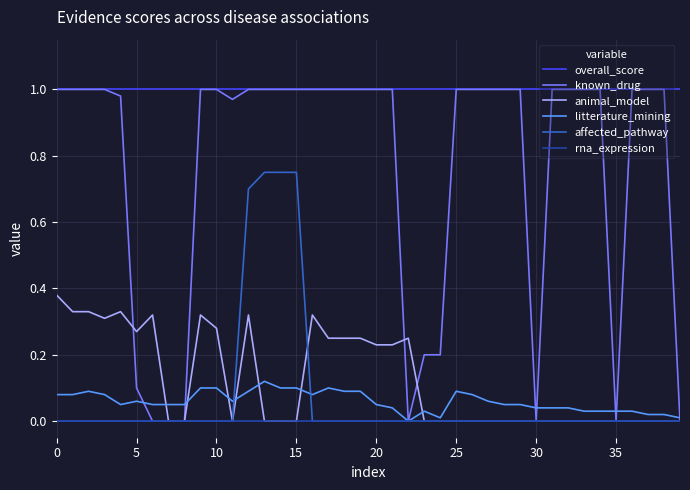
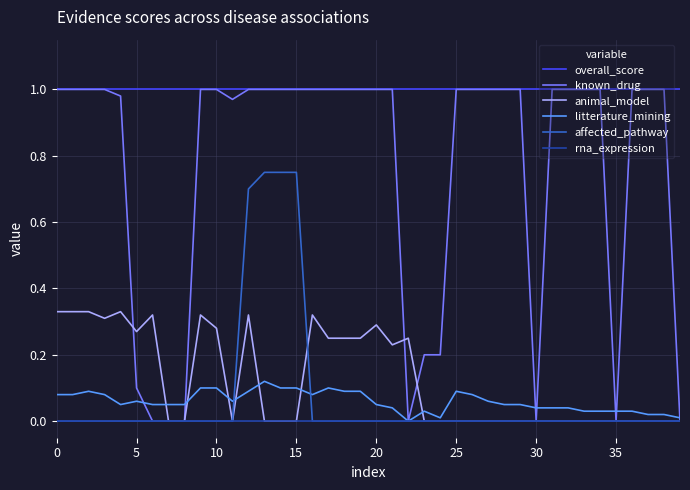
  {
    "overall_score": {
      "5": 1.00,
      "30": 1.00
    },
    "animal_model": {
-     "0": 0.38,
+     "0": 0.33,
      "5": 0.27,
      "10": 0.28,
-     "20": 0.23
+     "20": 0.29
    }
  }
